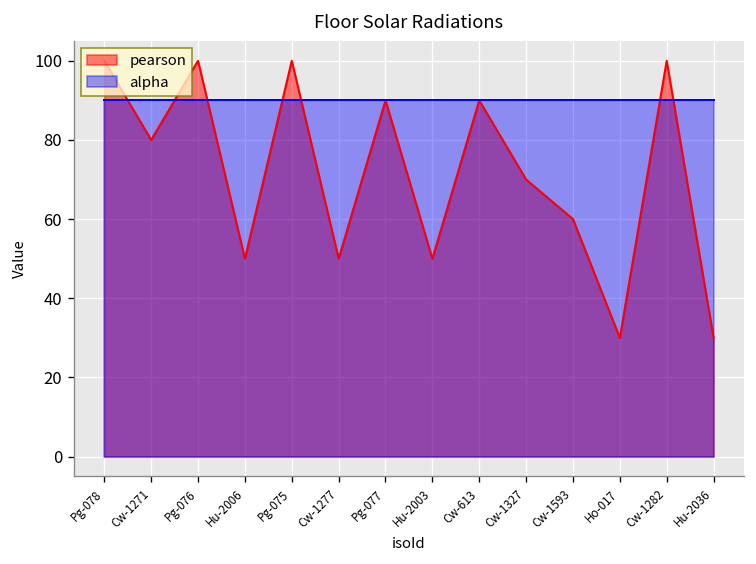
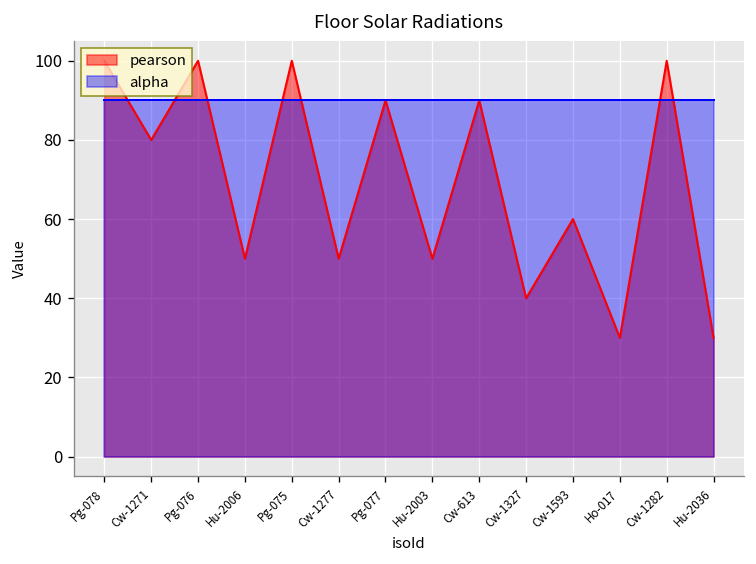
  {
    "pearson": {
      "Cw-1271": 80,
      "Pg-076": 100,
      "Hu-2006": 50,
      "Pg-075": 100,
      "Cw-1277": 50,
      "Hu-2003": 50,
-     "Cw-1327": 70,
+     "Cw-1327": 40,
      "Cw-1593": 60,
      "Ho-017": 30,
      "Cw-1282": 100,
      "Hu-2036": 30
    },
    "alpha": {
      "Pg-078": 90,
      "Cw-1271": 90,
      "Pg-076": 90,
      "Hu-2006": 90,
      "Pg-075": 90,
      "Cw-1277": 90,
      "Hu-2003": 90,
      "Cw-1327": 90,
      "Cw-1593": 90,
      "Ho-017": 90,
      "Cw-1282": 90,
      "Hu-2036": 90
    }
  }
